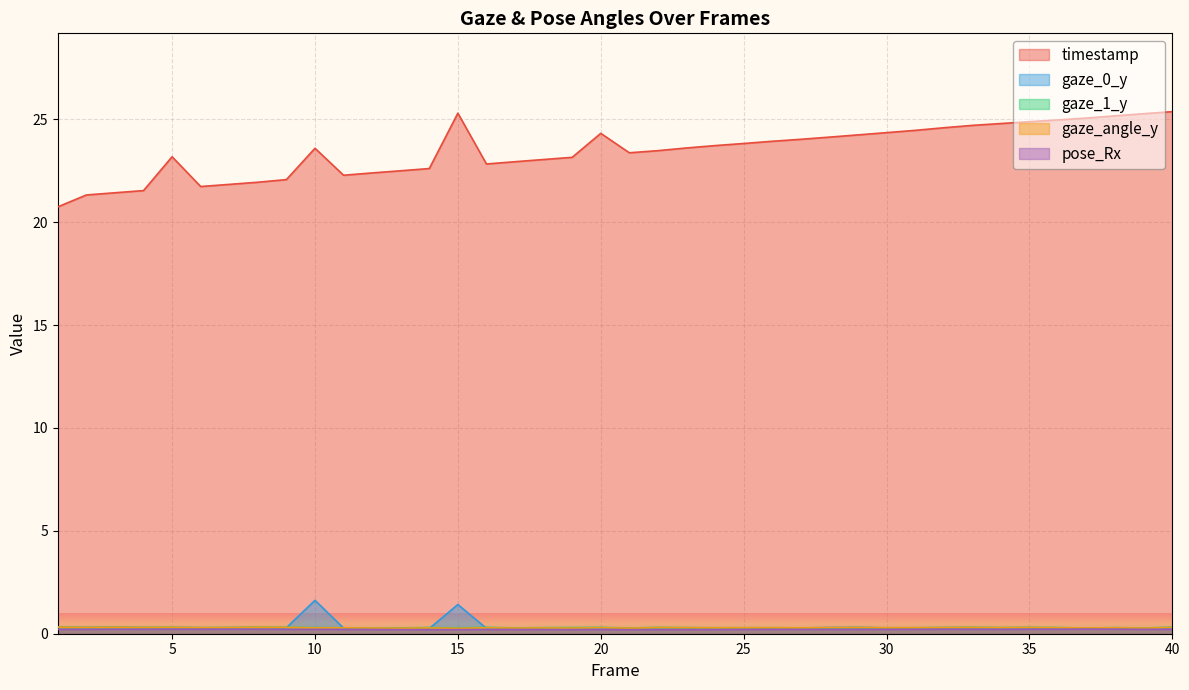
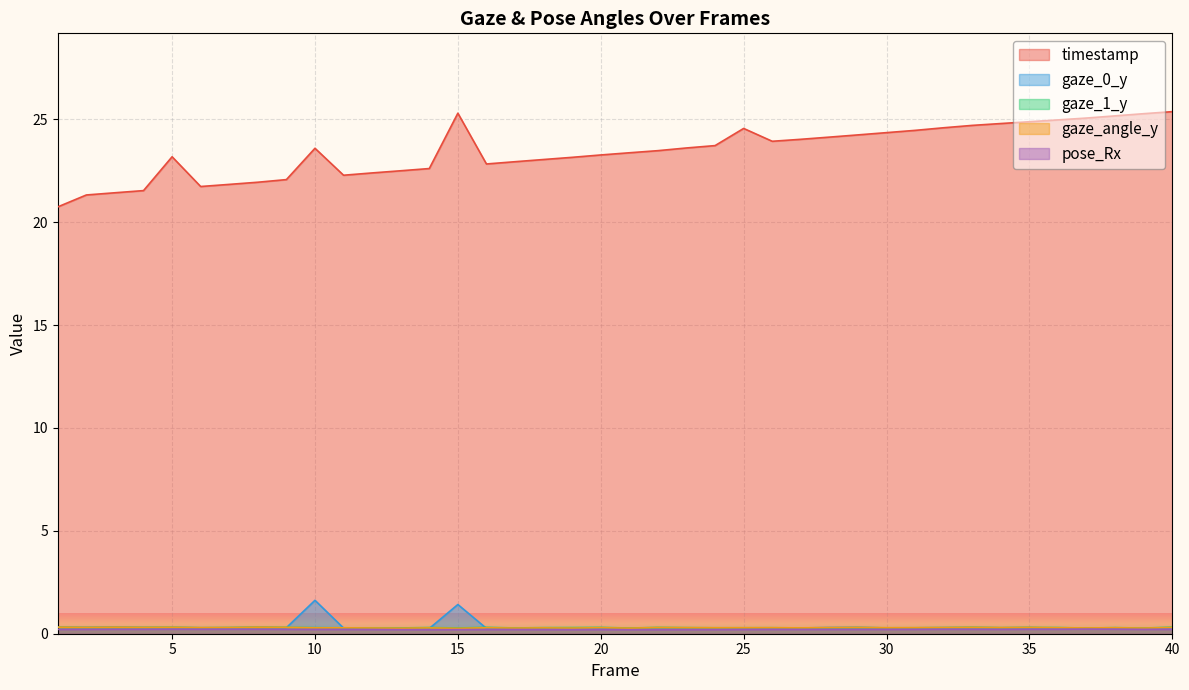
  {
    "timestamp": {
      "5": 23.2,
      "10": 23.6,
      "15": 25.3,
-     "20": 24.3,
-     "25": 23.8,
+     "20": 23.3,
+     "25": 24.6,
      "30": 24.4,
      "40": 25.4
    },
    "gaze_0_y": {
      "10": 1.6,
      "15": 1.4
    }
  }
